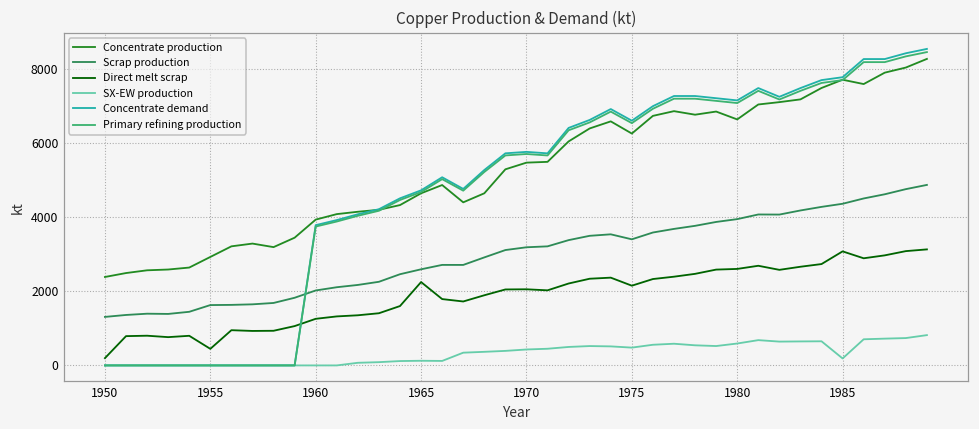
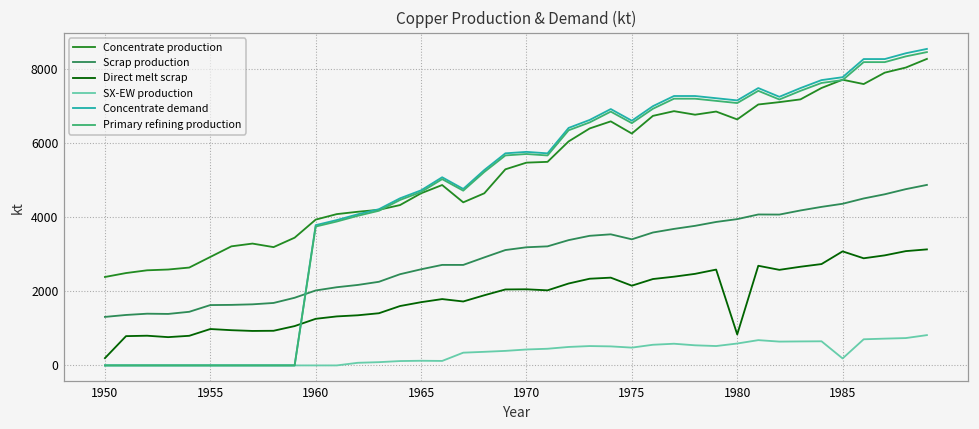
  {
    "Direct melt scrap": {
      "1950": 200,
-     "1955": 400,
+     "1955": 1000,
      "1960": 1300,
-     "1965": 2200,
+     "1965": 1700,
      "1970": 2100,
      "1975": 2200,
-     "1980": 2600,
+     "1980": 800,
      "1985": 3100
    },
    "SX-EW production": {
      "1960": 0,
      "1965": 100,
      "1970": 400,
      "1975": 500,
      "1980": 600,
      "1985": 200
    }
  }
